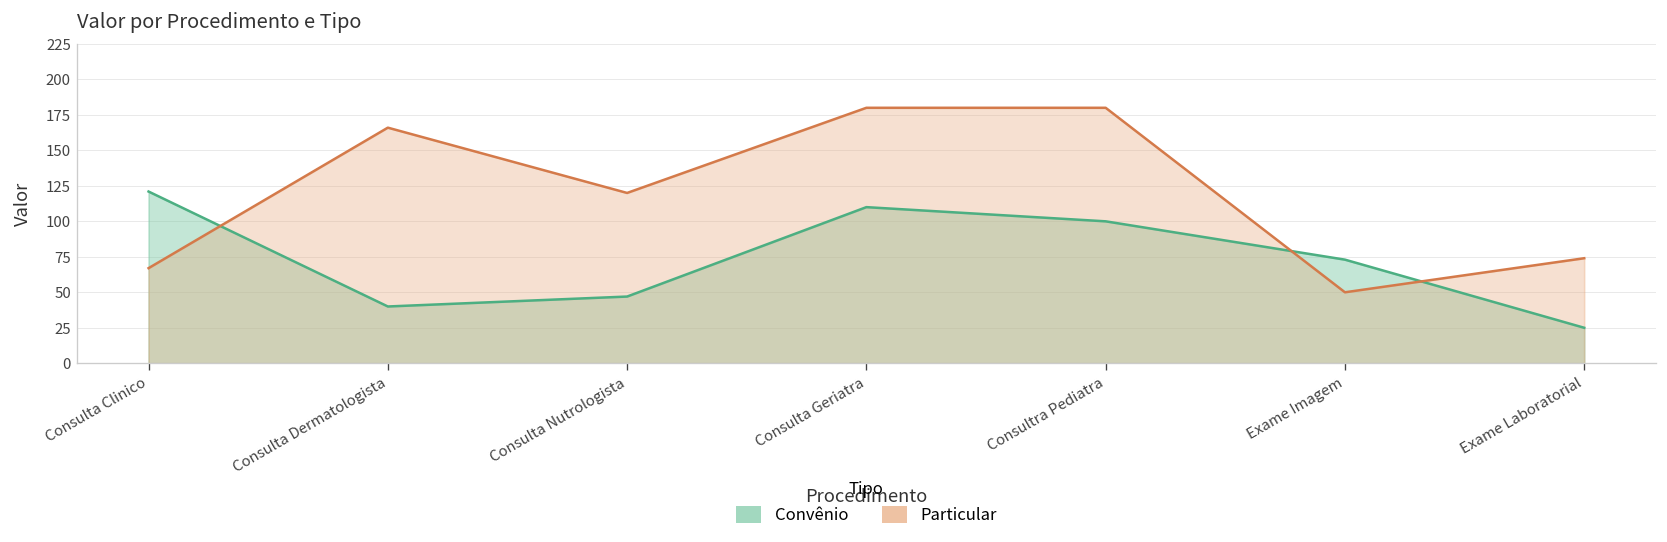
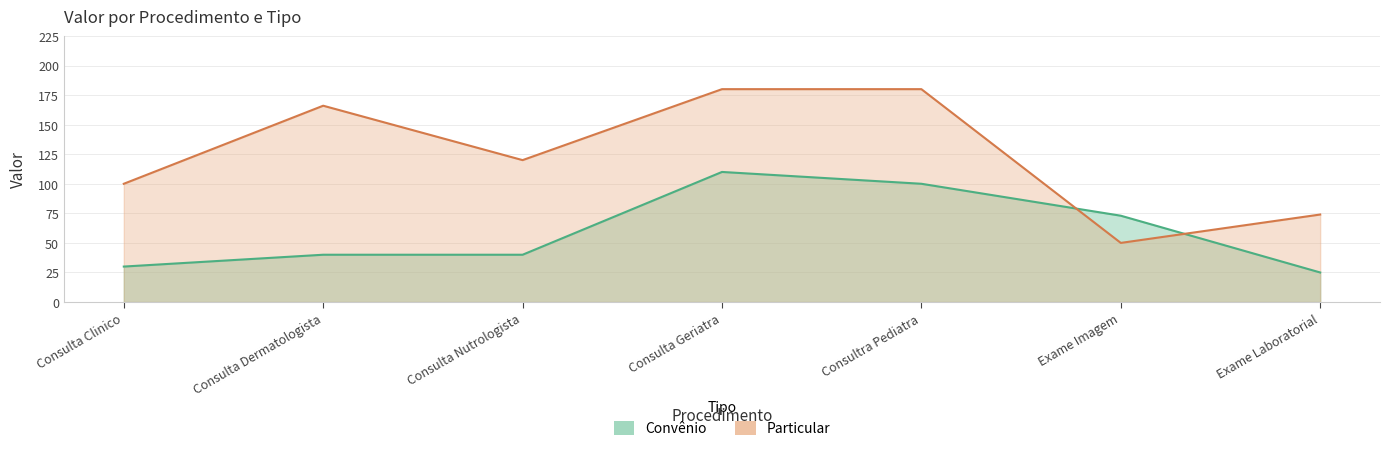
  {
    "Convênio": {
-     "Consulta Clinico": 121,
+     "Consulta Clinico": 30,
      "Consulta Dermatologista": 40,
-     "Consulta Nutrologista": 47,
+     "Consulta Nutrologista": 40,
      "Consulta Geriatra": 110,
      "Consultra Pediatra": 100,
      "Exame Imagem": 73,
      "Exame Laboratorial": 25
    },
    "Particular": {
-     "Consulta Clinico": 67,
+     "Consulta Clinico": 100,
      "Consulta Dermatologista": 166,
      "Consulta Nutrologista": 120,
      "Consulta Geriatra": 180,
      "Consultra Pediatra": 180,
      "Exame Imagem": 50,
      "Exame Laboratorial": 74
    }
  }
